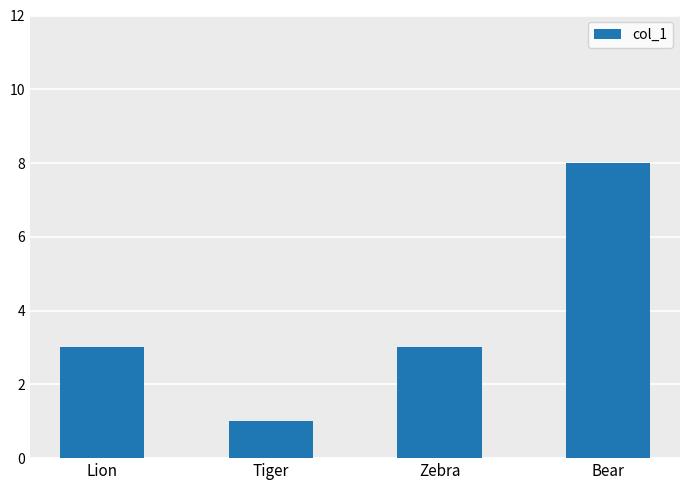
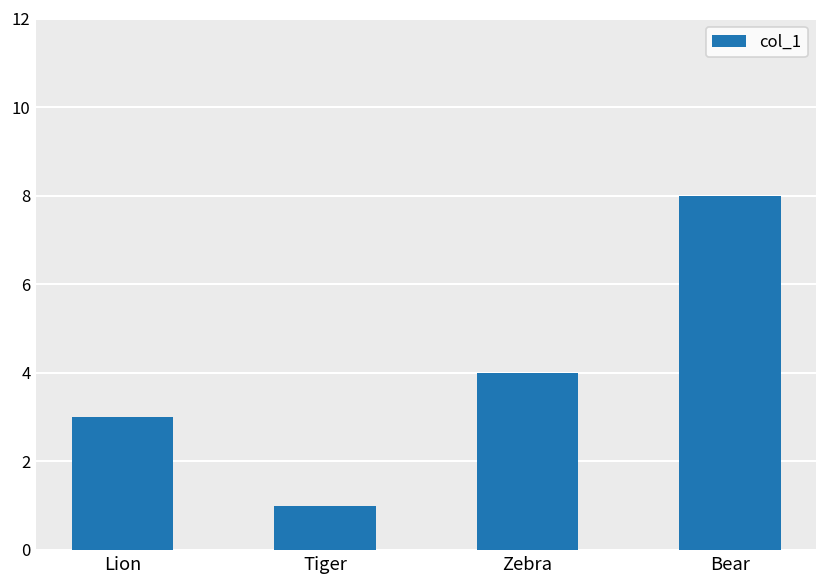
  {
    "Lion": 3,
    "Tiger": 1,
-   "Zebra": 3,
+   "Zebra": 4,
    "Bear": 8
  }
